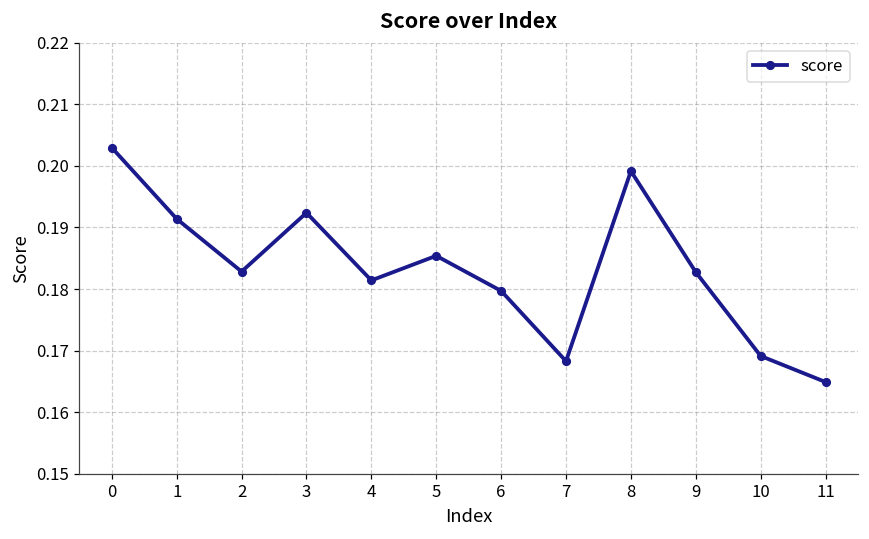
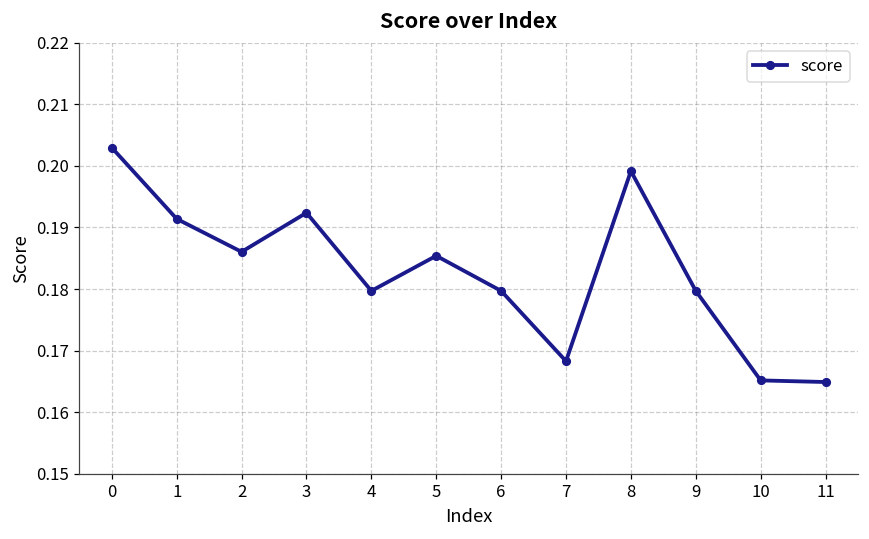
  {
    "0": 0.203,
    "1": 0.191,
-   "2": 0.183,
+   "2": 0.186,
    "3": 0.192,
-   "4": 0.181,
+   "4": 0.180,
    "5": 0.185,
    "6": 0.180,
    "7": 0.168,
    "8": 0.199,
-   "9": 0.183,
-   "10": 0.169,
+   "9": 0.180,
+   "10": 0.165,
    "11": 0.165
  }
